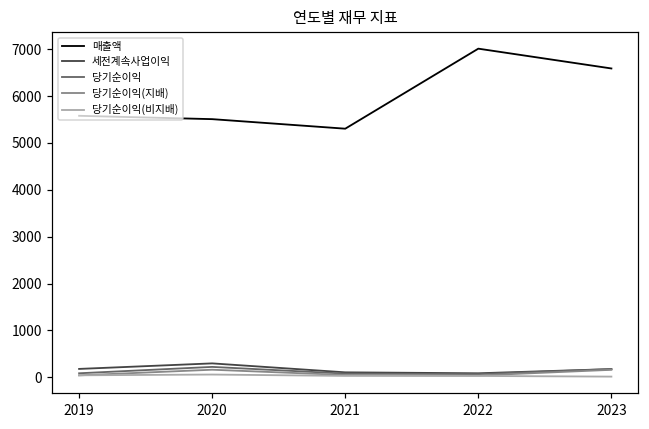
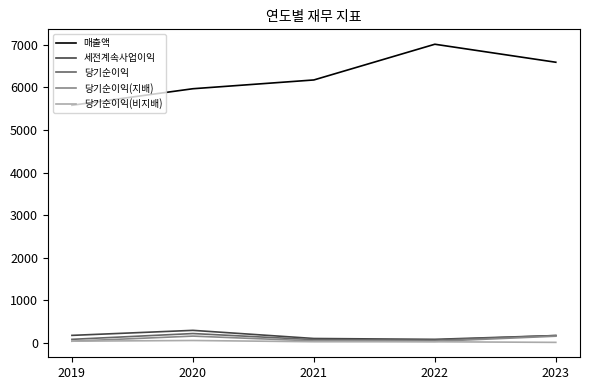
  {
    "매출액": {
-     "2020": 5500,
-     "2021": 5300,
+     "2020": 6000,
+     "2021": 6200,
      "2022": 7000,
      "2023": 6600
    }
  }
